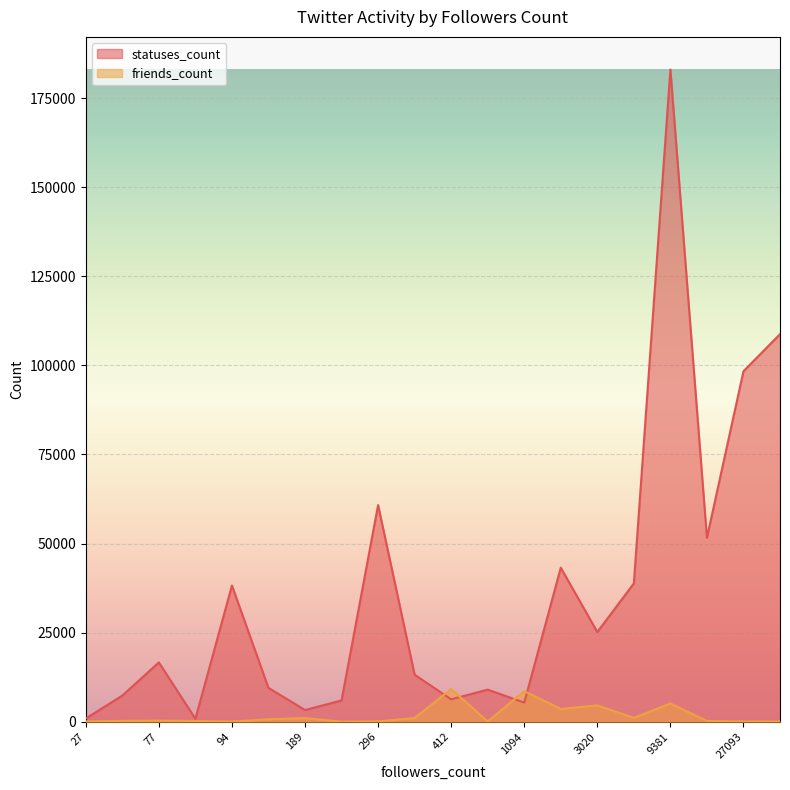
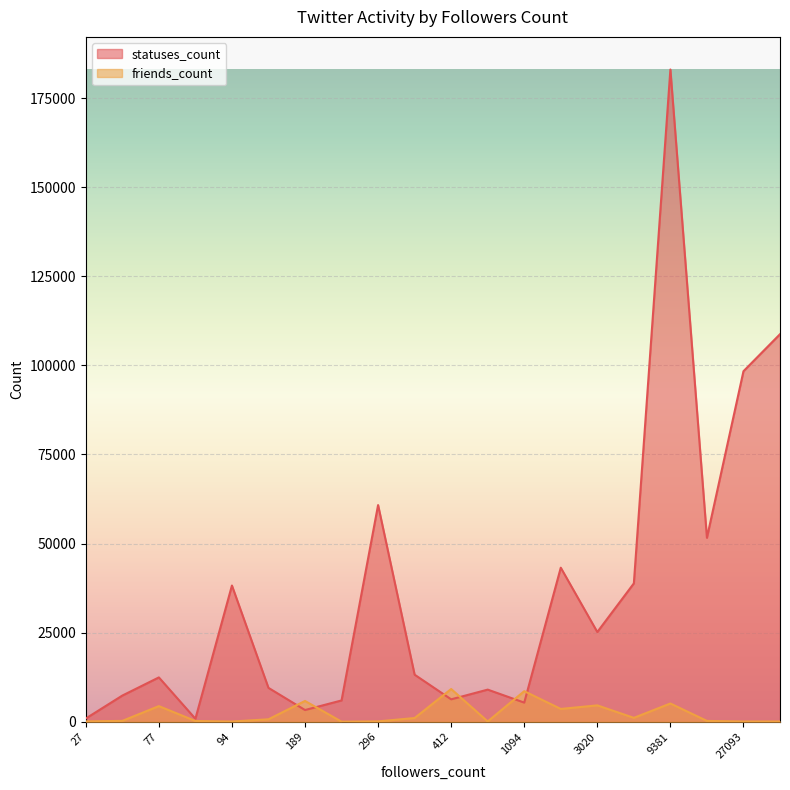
  {
    "statuses_count": {
      "27": 1000,
-     "77": 17000,
+     "77": 12000,
      "94": 38000,
      "189": 3000,
      "296": 61000,
      "412": 6000,
      "1094": 5000,
      "3020": 25000,
      "9381": 183000,
      "27093": 98000
    },
    "friends_count": {
      "27": 0,
-     "77": 0,
+     "77": 4000,
      "94": 0,
-     "189": 1000,
+     "189": 6000,
      "296": 0,
      "412": 9000,
      "1094": 9000,
      "3020": 5000,
      "9381": 5000,
      "27093": 0
    }
  }
